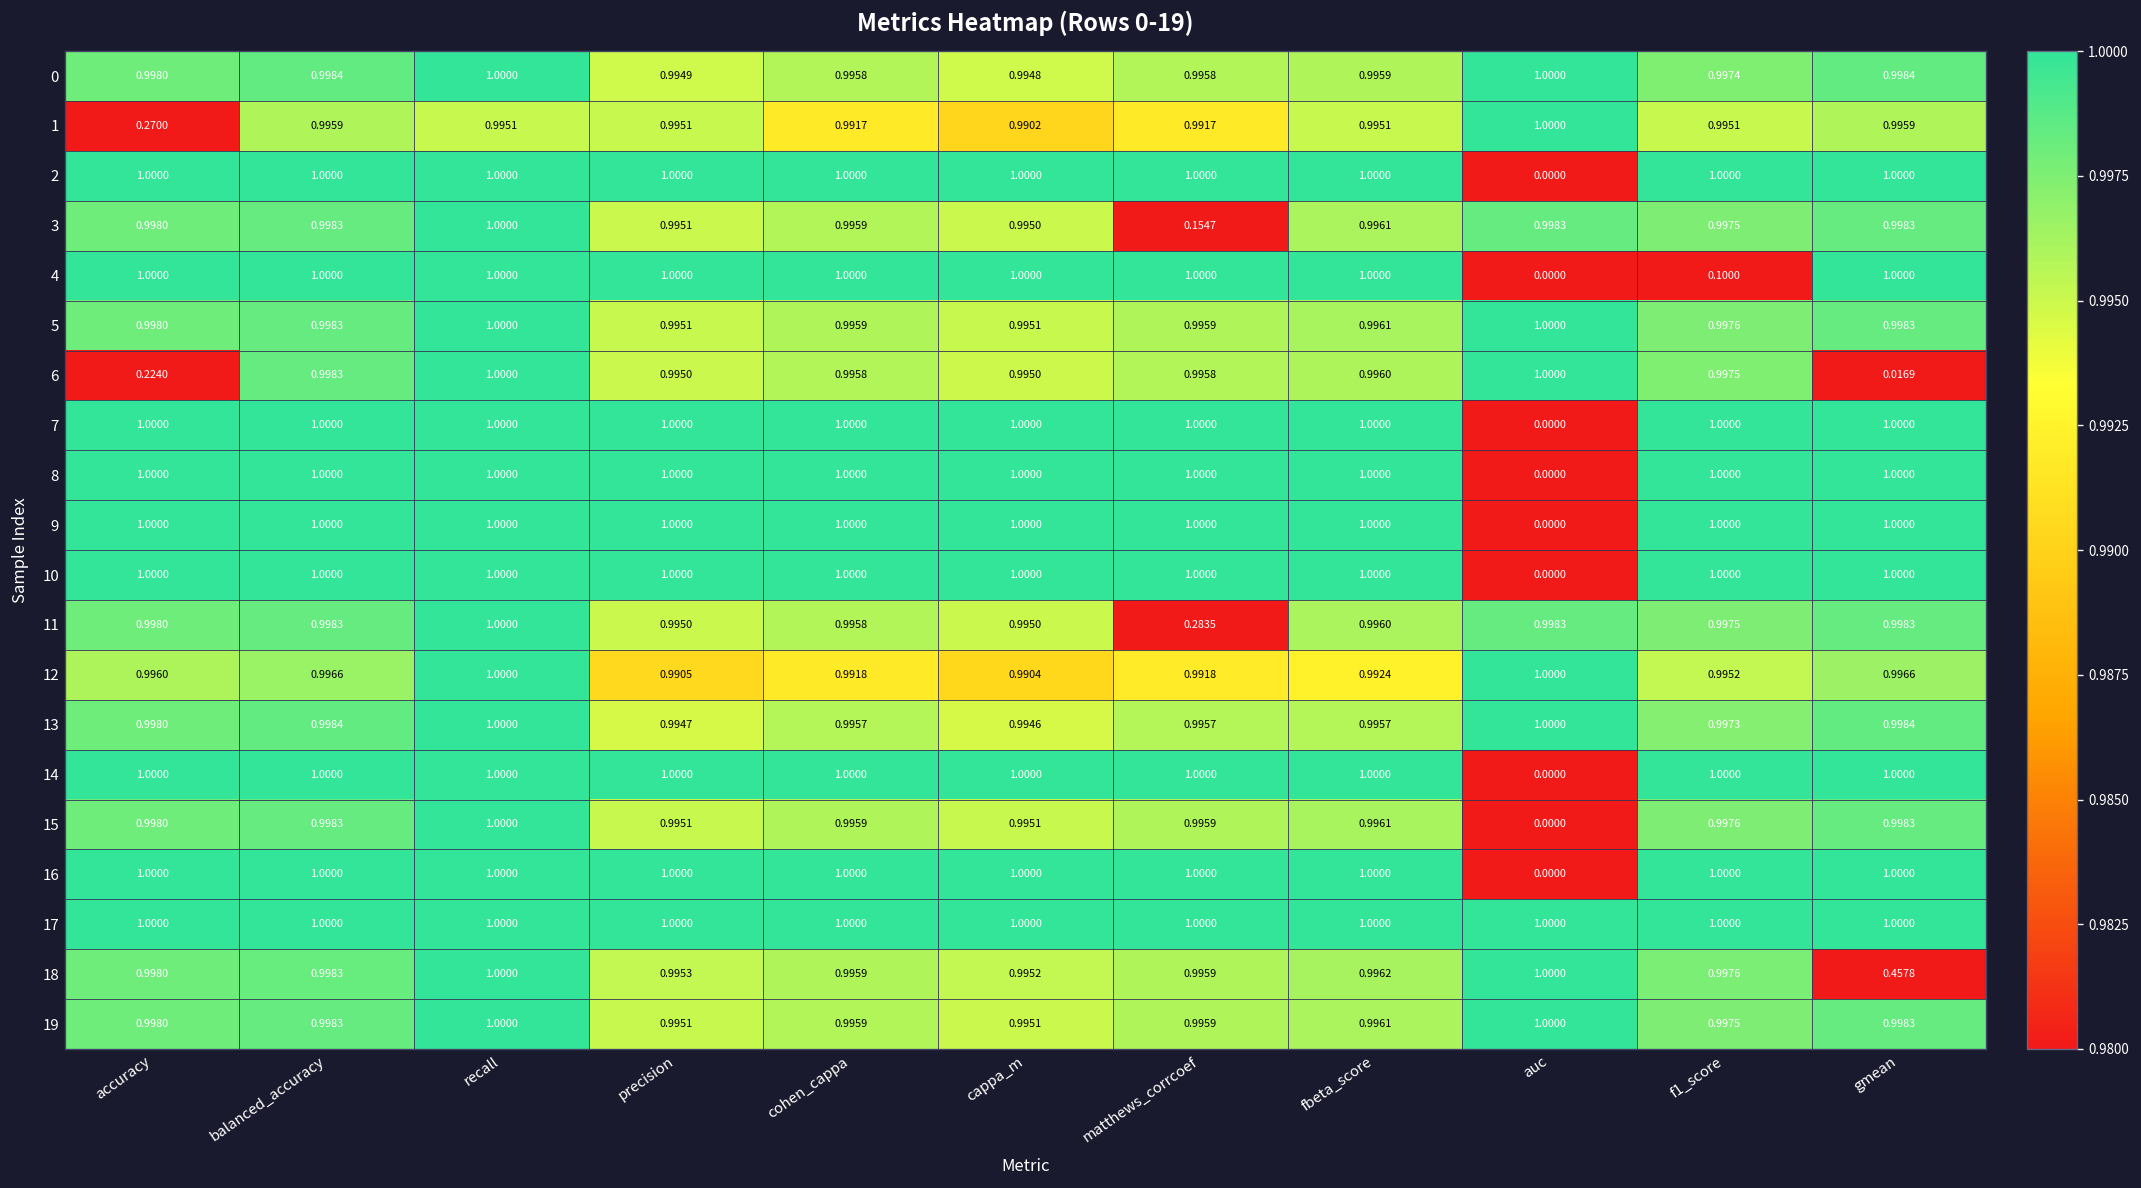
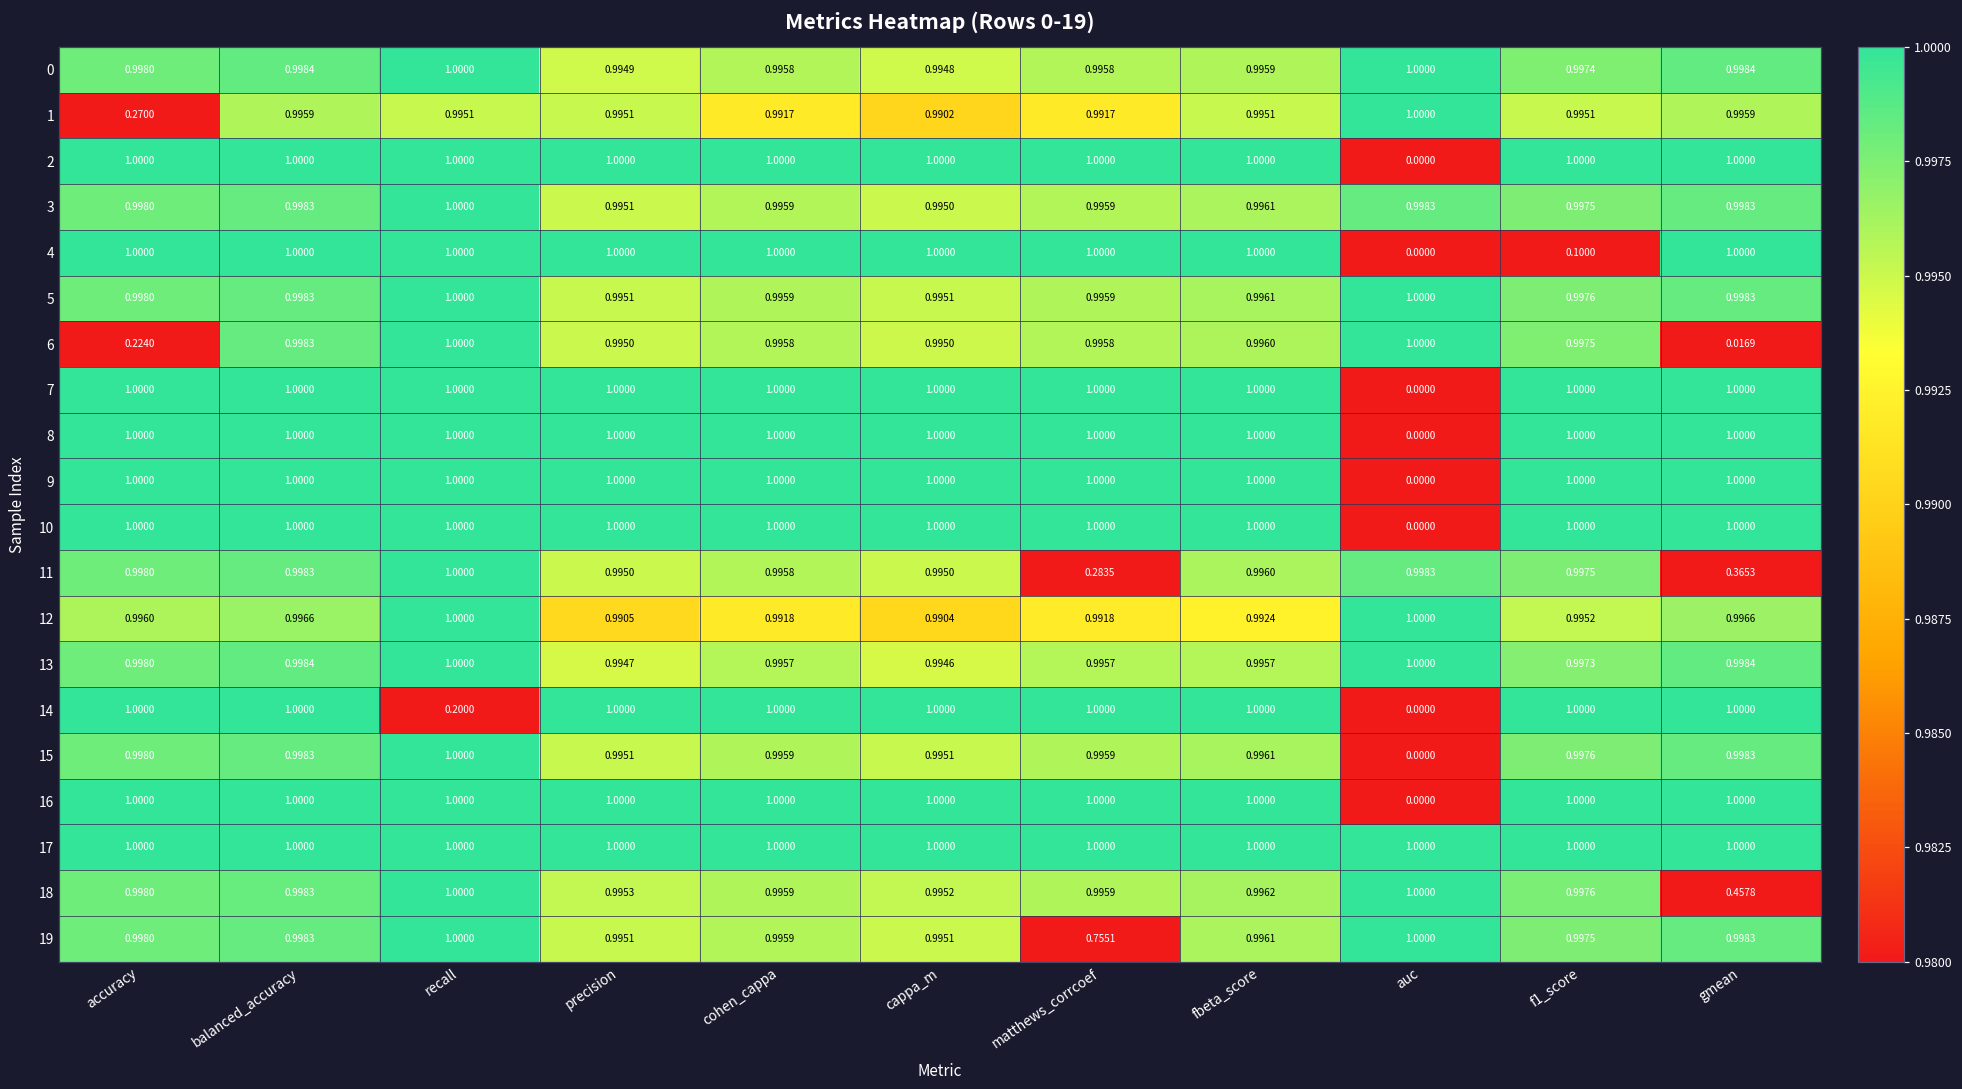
  {
    "3": {
      "accuracy": 0.9980,
      "balanced_accuracy": 0.9983,
      "recall": 1.0000,
      "precision": 0.9951,
      "cohen_cappa": 0.9959,
      "cappa_m": 0.9950,
-     "matthews_corrcoef": 0.1547,
+     "matthews_corrcoef": 0.9959,
      "fbeta_score": 0.9961,
      "auc": 0.9983,
      "f1_score": 0.9975,
      "gmean": 0.9983
    },
    "11": {
      "accuracy": 0.9980,
      "balanced_accuracy": 0.9983,
      "recall": 1.0000,
      "precision": 0.9950,
      "cohen_cappa": 0.9958,
      "cappa_m": 0.9950,
      "matthews_corrcoef": 0.2835,
      "fbeta_score": 0.9960,
      "auc": 0.9983,
      "f1_score": 0.9975,
-     "gmean": 0.9983
+     "gmean": 0.3653
    },
    "14": {
      "accuracy": 1.0000,
      "balanced_accuracy": 1.0000,
-     "recall": 1.0000,
+     "recall": 0.2000,
      "precision": 1.0000,
      "cohen_cappa": 1.0000,
      "cappa_m": 1.0000,
      "matthews_corrcoef": 1.0000,
      "fbeta_score": 1.0000,
      "auc": 0.0000,
      "f1_score": 1.0000,
      "gmean": 1.0000
    },
    "19": {
      "accuracy": 0.9980,
      "balanced_accuracy": 0.9983,
      "recall": 1.0000,
      "precision": 0.9951,
      "cohen_cappa": 0.9959,
      "cappa_m": 0.9951,
-     "matthews_corrcoef": 0.9959,
+     "matthews_corrcoef": 0.7551,
      "fbeta_score": 0.9961,
      "auc": 1.0000,
      "f1_score": 0.9975,
      "gmean": 0.9983
    }
  }
